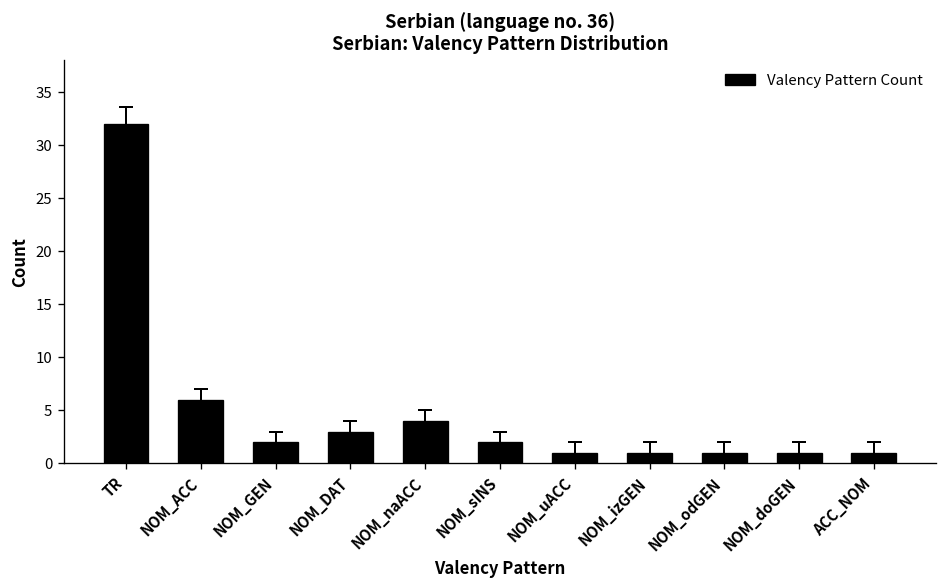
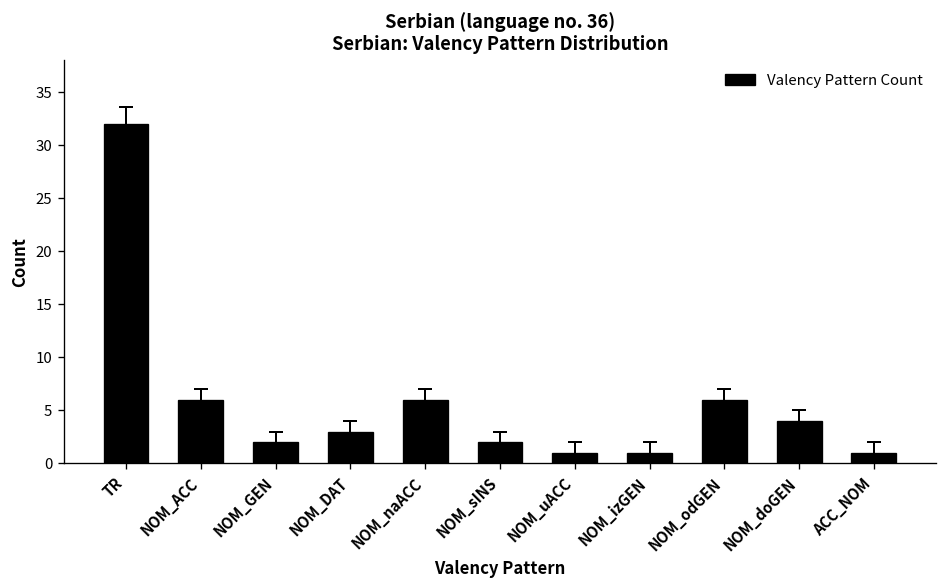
  {
    "Valency Pattern Count": {
      "TR": 32,
      "NOM_ACC": 6,
      "NOM_GEN": 2,
      "NOM_DAT": 3,
-     "NOM_naACC": 4,
+     "NOM_naACC": 6,
      "NOM_sINS": 2,
      "NOM_uACC": 1,
      "NOM_izGEN": 1,
-     "NOM_odGEN": 1,
-     "NOM_doGEN": 1,
+     "NOM_odGEN": 6,
+     "NOM_doGEN": 4,
      "ACC_NOM": 1
    }
  }
